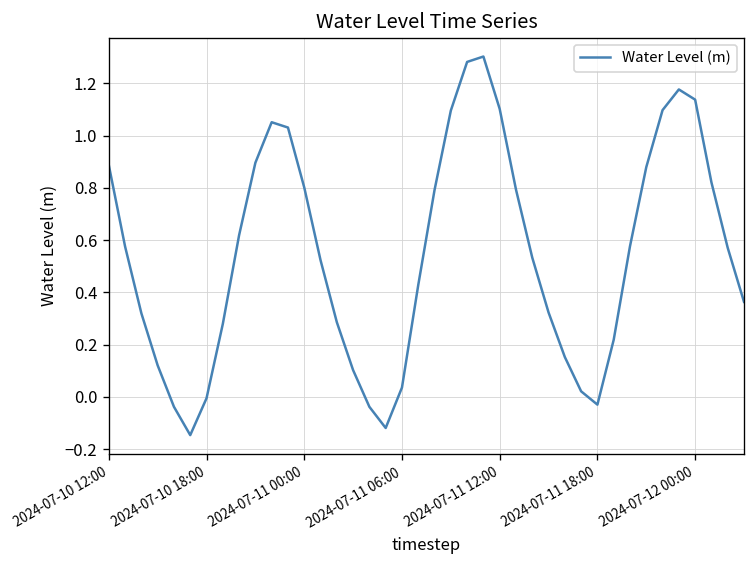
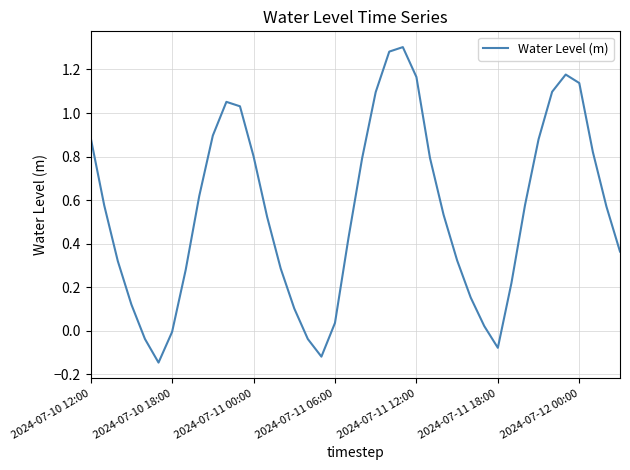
  {
    "2024-07-10 12:00": 0.89,
    "2024-07-10 18:00": -0.01,
    "2024-07-11 00:00": 0.80,
    "2024-07-11 06:00": 0.04,
-   "2024-07-11 12:00": 1.10,
-   "2024-07-11 18:00": -0.03,
+   "2024-07-11 12:00": 1.17,
+   "2024-07-11 18:00": -0.08,
    "2024-07-12 00:00": 1.14
  }
